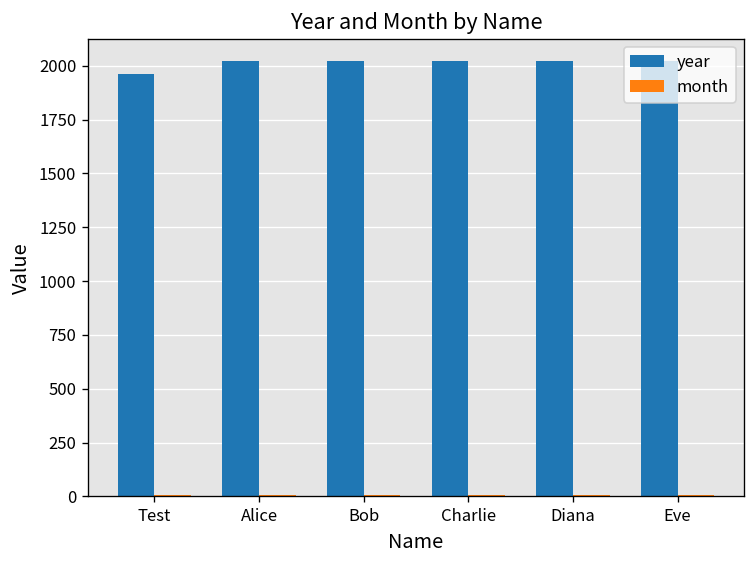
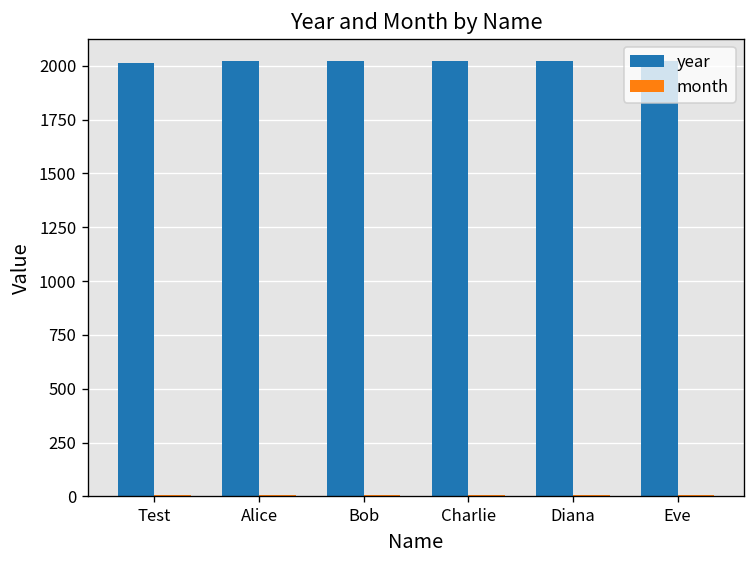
  {
    "year": {
-     "Test": 1960,
+     "Test": 2010,
      "Alice": 2020,
      "Bob": 2020,
      "Charlie": 2020,
      "Diana": 2020
    }
  }
